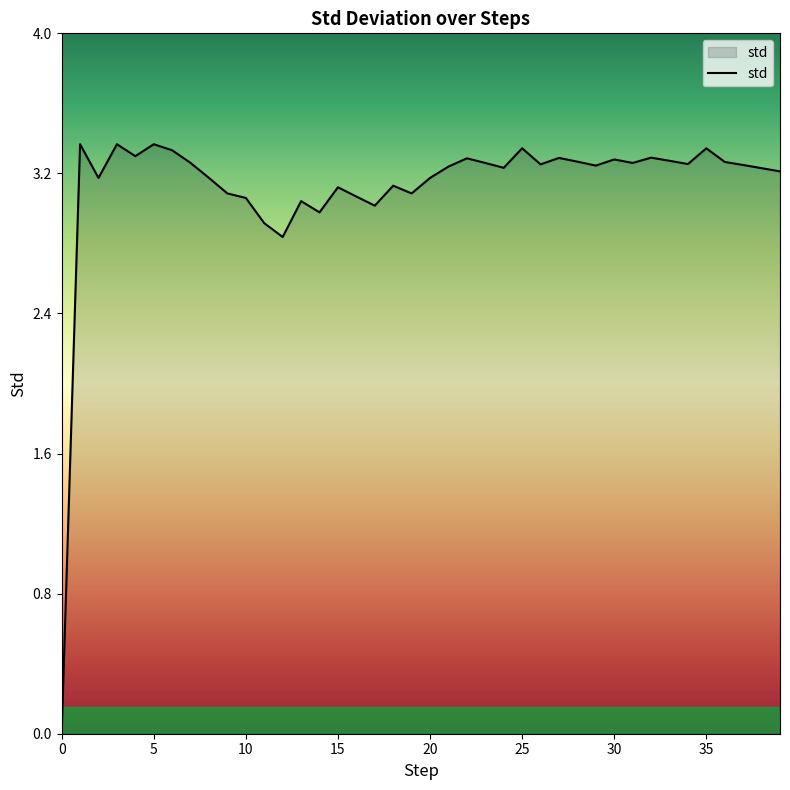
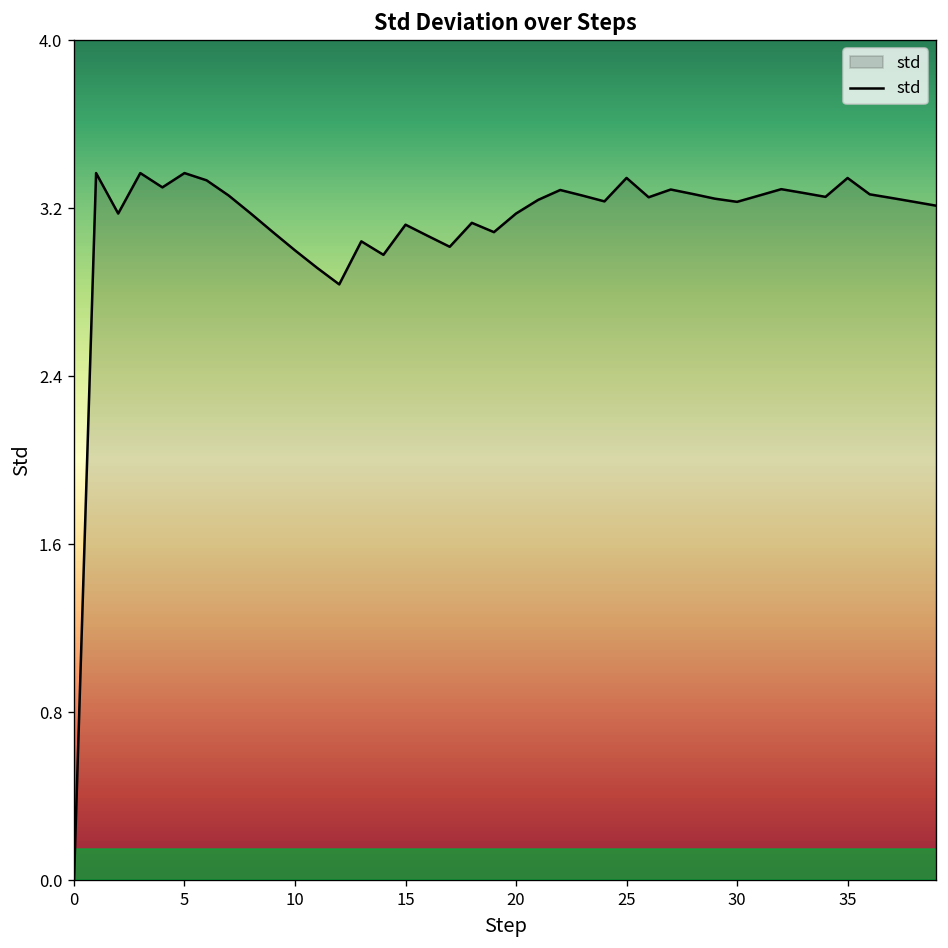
  {
    "5": 3.37,
-   "10": 3.06,
+   "10": 3.00,
    "15": 3.12,
    "20": 3.17,
    "25": 3.34,
-   "30": 3.28,
+   "30": 3.23,
    "35": 3.34
  }
